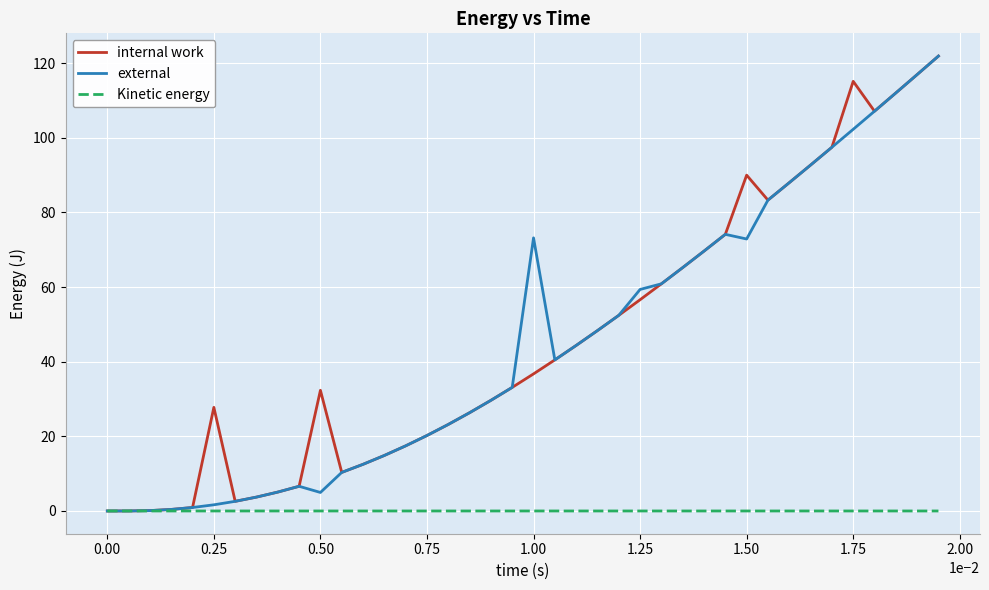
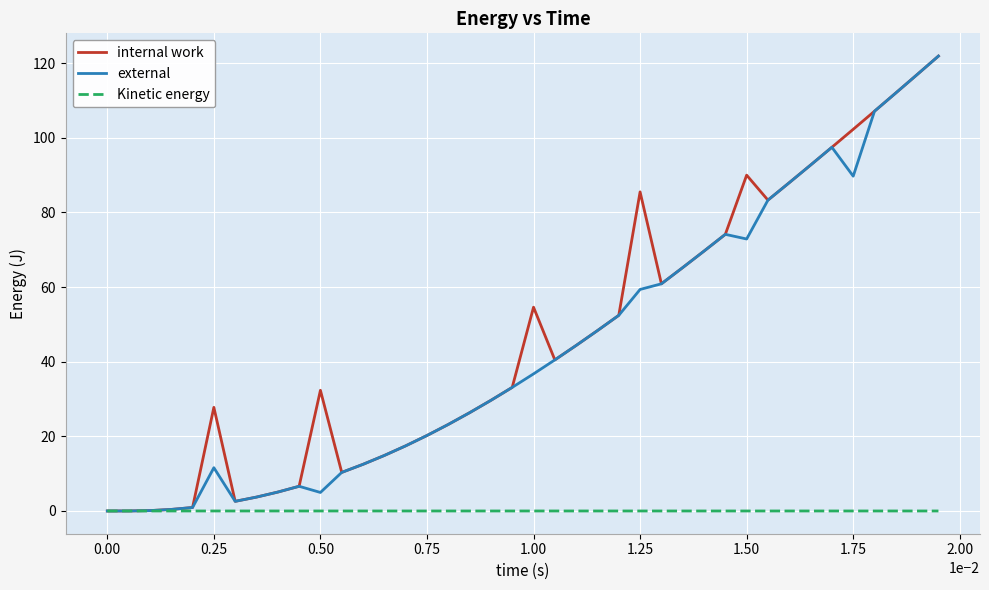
  {
    "internal work": {
      "0.25": 28,
      "0.50": 32,
-     "1.00": 37,
-     "1.25": 57,
+     "1.00": 55,
+     "1.25": 86,
      "1.50": 90,
-     "1.75": 115
+     "1.75": 102
    },
    "external": {
-     "0.25": 2,
+     "0.25": 12,
      "0.50": 5,
-     "1.00": 73,
+     "1.00": 37,
      "1.25": 59,
      "1.50": 73,
-     "1.75": 102
+     "1.75": 90
    },
    "Kinetic energy": {
      "0.25": 0,
      "0.50": 0,
      "0.75": 0,
      "1.00": 0,
      "1.25": 0,
      "1.50": 0,
      "1.75": 0
    }
  }
